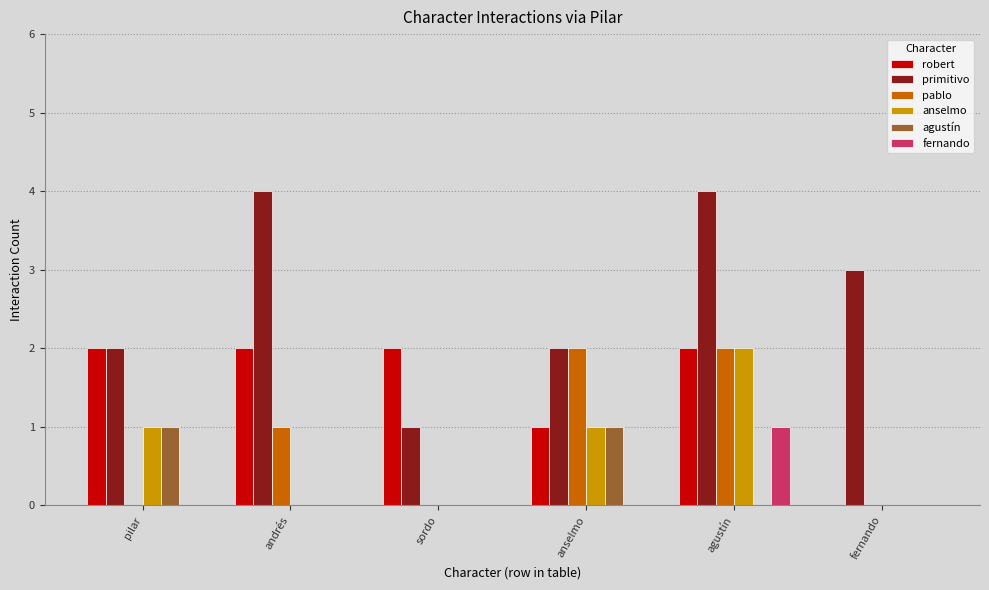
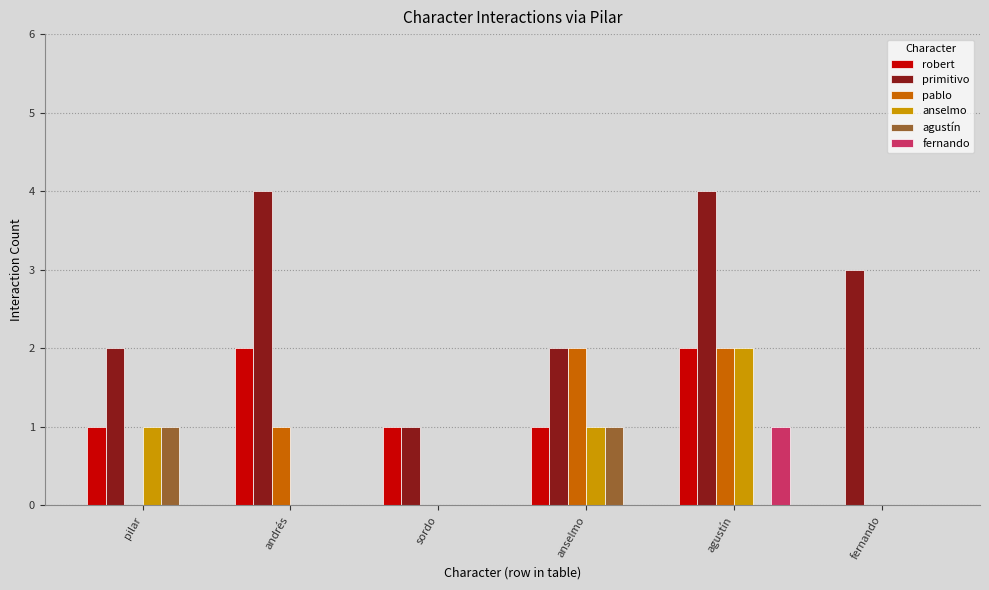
  {
    "robert": {
-     "pilar": 2,
+     "pilar": 1,
      "andrés": 2,
-     "sordo": 2,
+     "sordo": 1,
      "anselmo": 1,
      "agustín": 2,
      "fernando": 0
    },
    "primitivo": {
      "pilar": 2,
      "andrés": 4,
      "sordo": 1,
      "anselmo": 2,
      "agustín": 4,
      "fernando": 3
    },
    "agustín": {
      "pilar": 1,
      "andrés": 0,
      "sordo": 0,
      "anselmo": 1,
      "agustín": 0,
      "fernando": 0
    },
    "fernando": {
      "pilar": 0,
      "andrés": 0,
      "sordo": 0,
      "anselmo": 0,
      "agustín": 1,
      "fernando": 0
    }
  }
